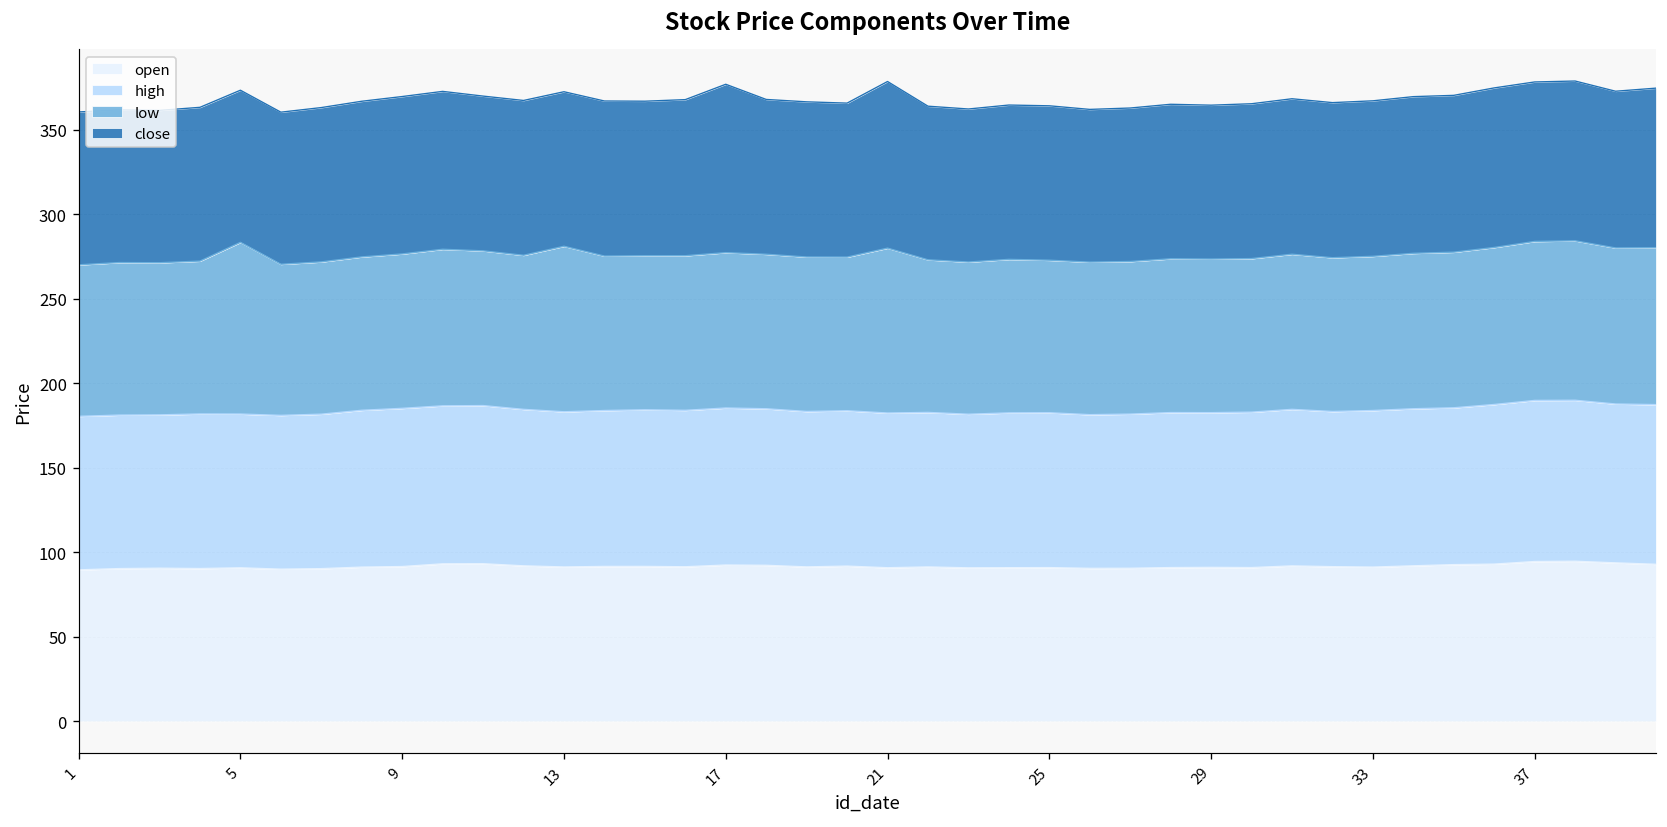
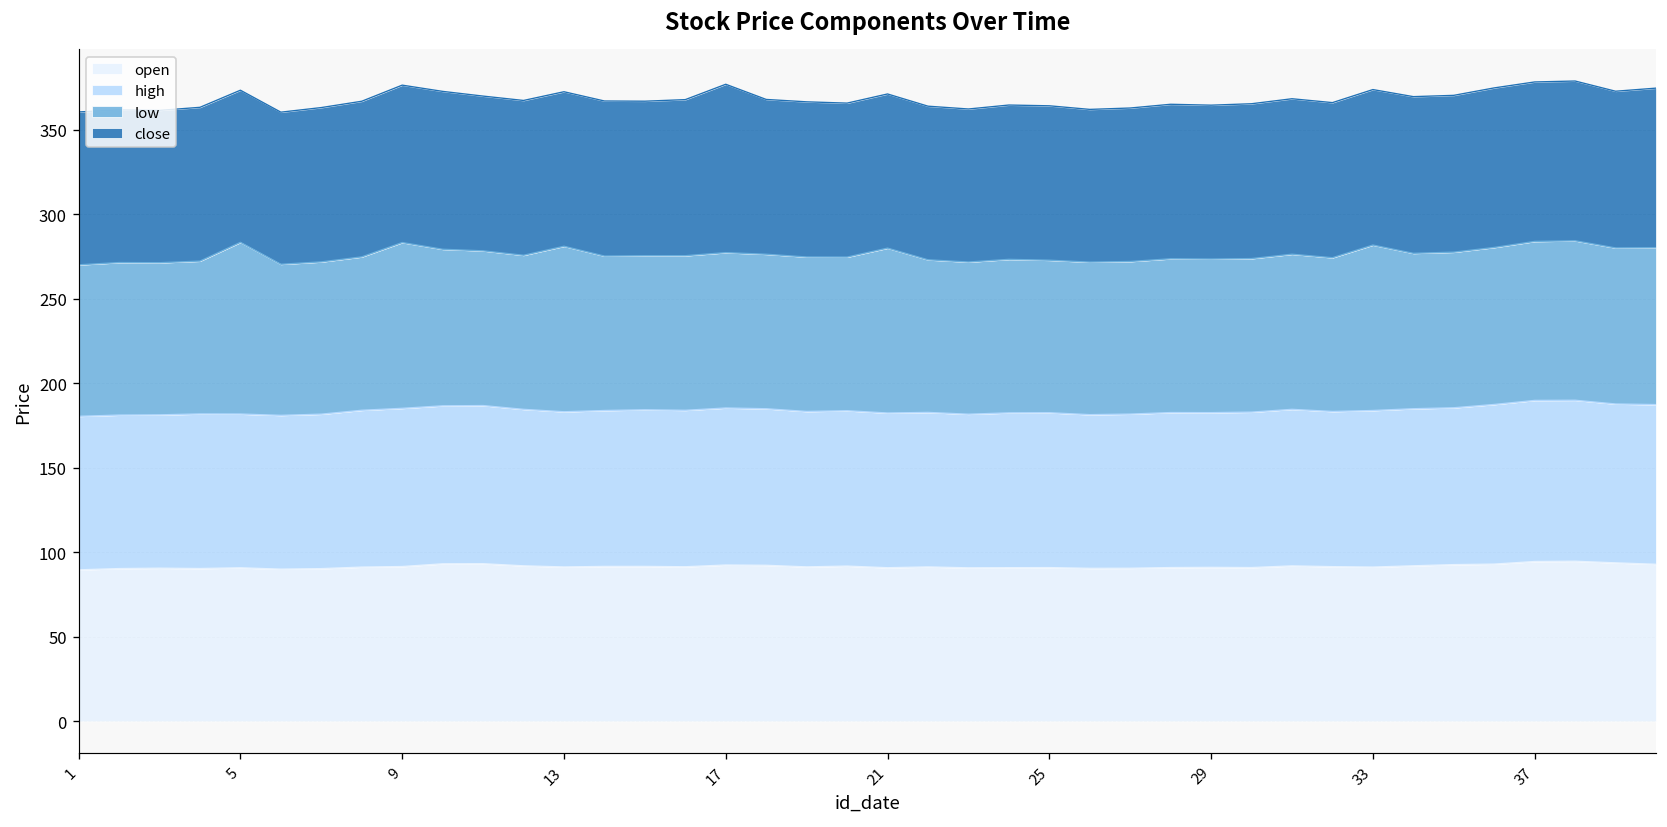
  {
    "low": {
      "1": 90,
      "5": 102,
-     "9": 91,
+     "9": 98,
      "13": 98,
      "17": 92,
      "21": 98,
      "25": 90,
      "29": 91,
-     "33": 91,
+     "33": 98,
      "37": 94
    },
    "close": {
      "1": 90,
      "5": 90,
      "9": 93,
      "13": 91,
      "17": 100,
-     "21": 99,
+     "21": 91,
      "25": 91,
      "29": 91,
      "33": 92,
      "37": 94
    }
  }
